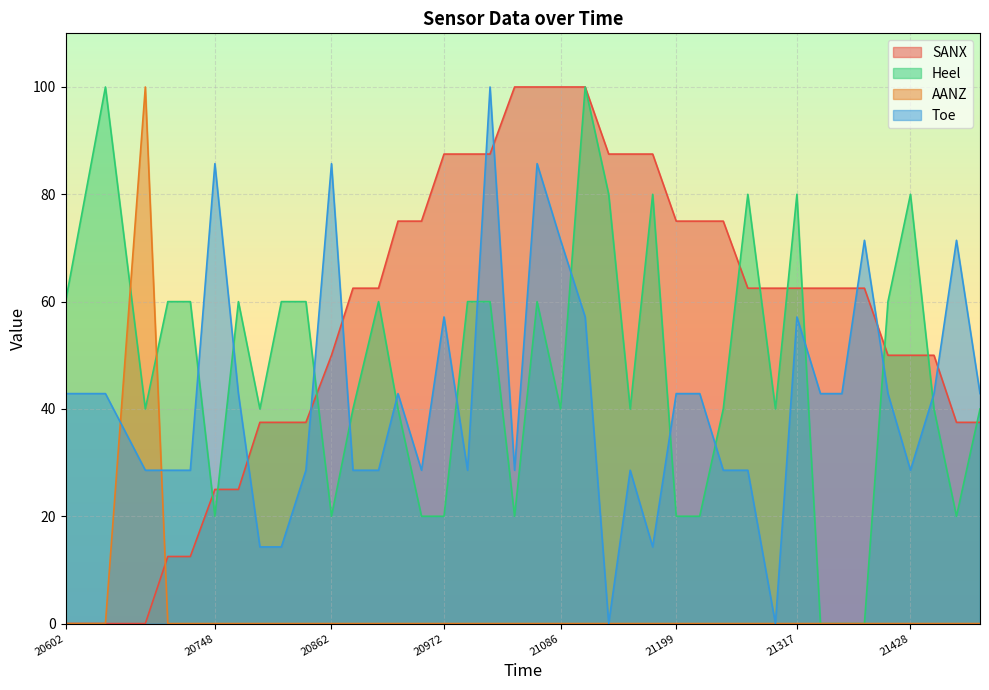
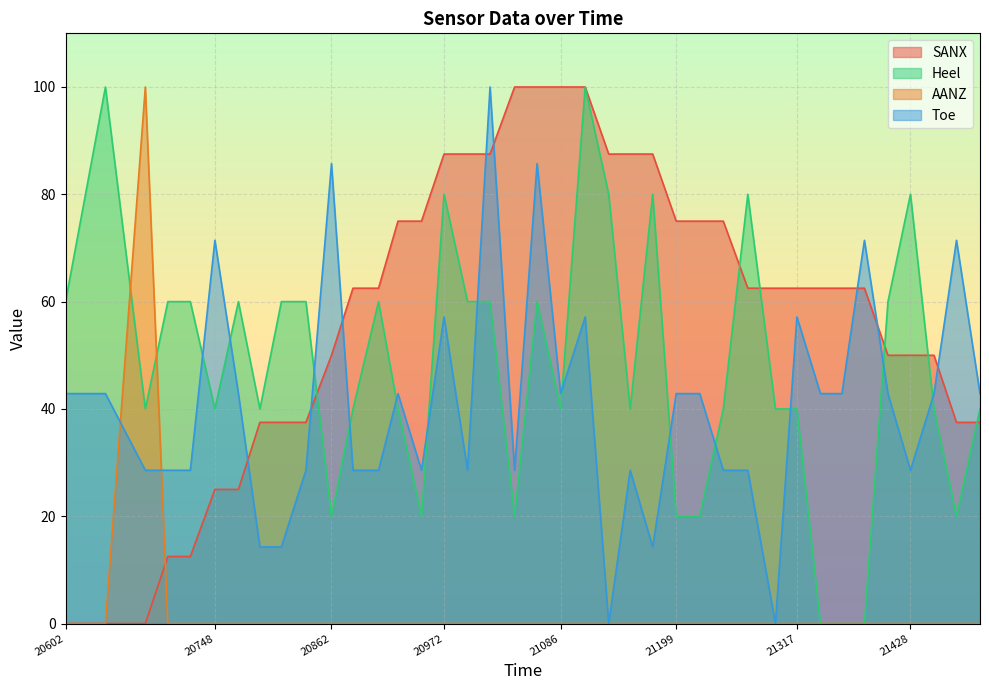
  {
    "Heel": {
      "20602": 60,
-     "20748": 20,
+     "20748": 40,
      "20862": 20,
-     "20972": 20,
+     "20972": 80,
      "21086": 40,
      "21199": 20,
-     "21317": 80,
+     "21317": 40,
      "21428": 80
    },
    "Toe": {
      "20602": 43,
-     "20748": 86,
+     "20748": 71,
      "20862": 86,
      "20972": 57,
-     "21086": 71,
+     "21086": 43,
      "21199": 43,
      "21317": 57,
      "21428": 29
    }
  }
